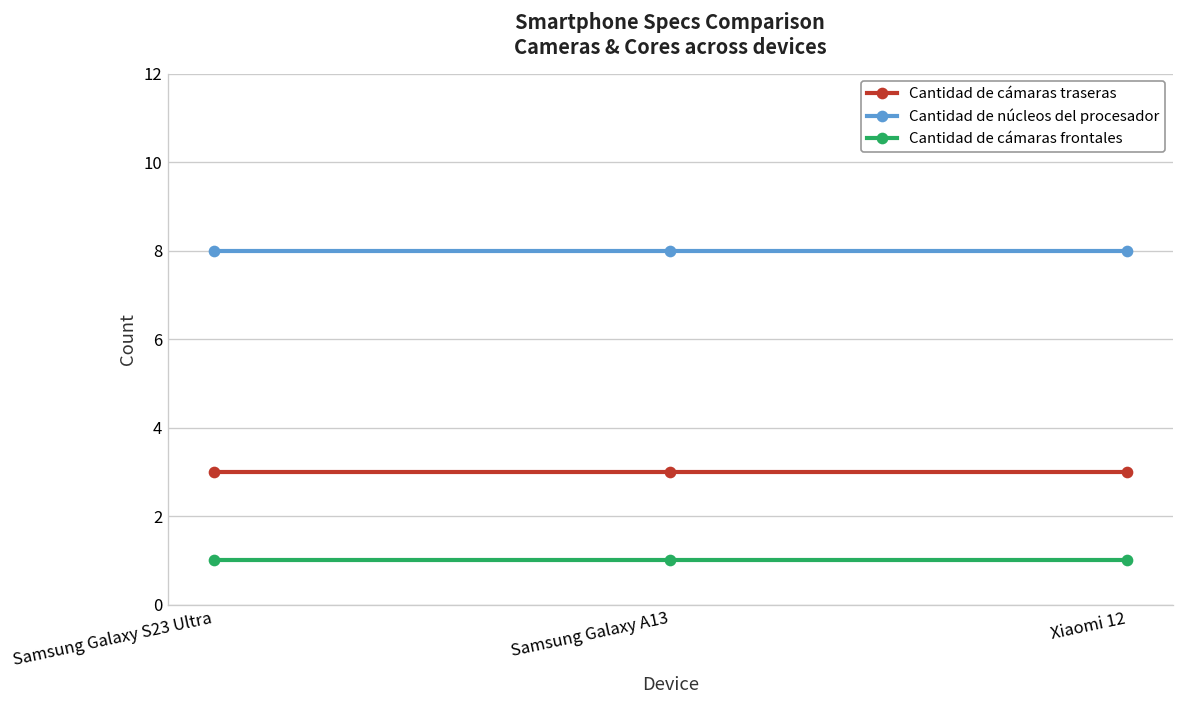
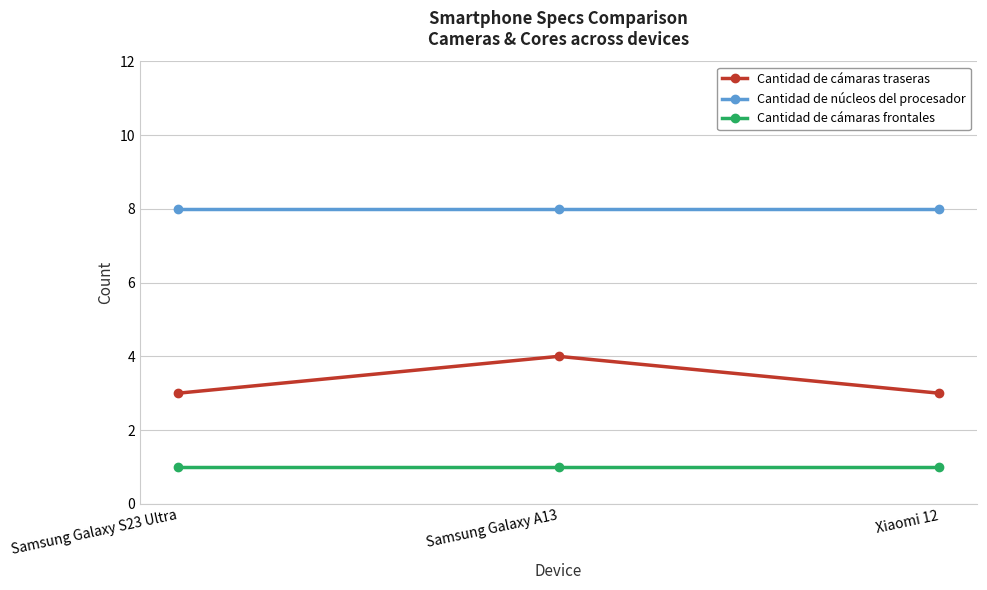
  {
    "Cantidad de cámaras traseras": {
      "Samsung Galaxy S23 Ultra": 3,
-     "Samsung Galaxy A13": 3,
+     "Samsung Galaxy A13": 4,
      "Xiaomi 12": 3
    },
    "Cantidad de núcleos del procesador": {
      "Samsung Galaxy S23 Ultra": 8,
      "Samsung Galaxy A13": 8,
      "Xiaomi 12": 8
    },
    "Cantidad de cámaras frontales": {
      "Samsung Galaxy S23 Ultra": 1,
      "Samsung Galaxy A13": 1,
      "Xiaomi 12": 1
    }
  }
